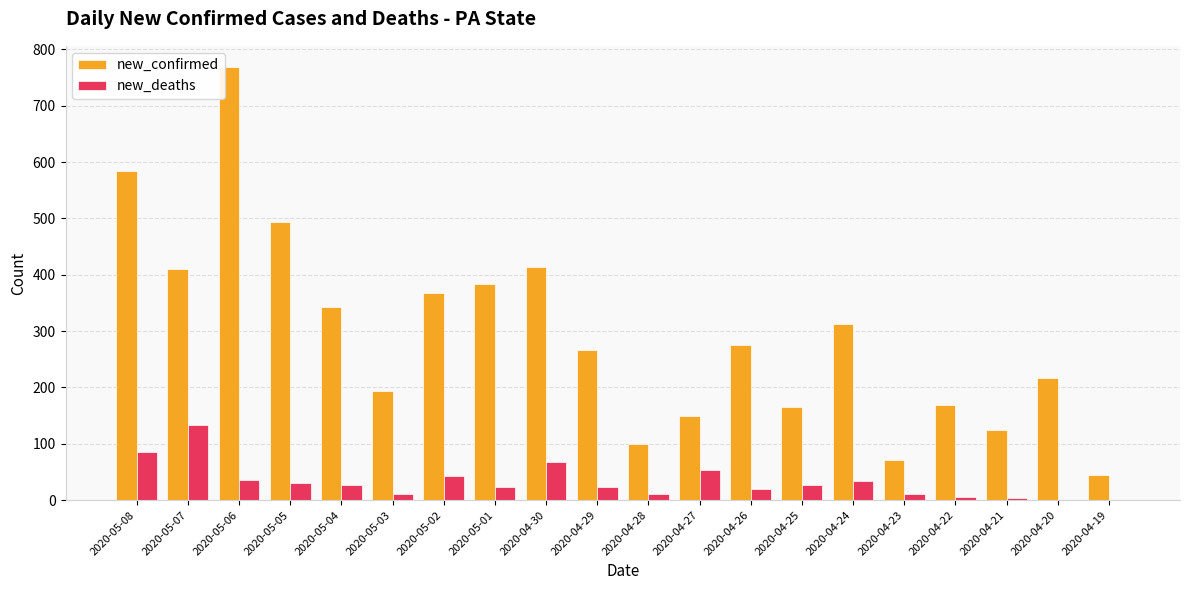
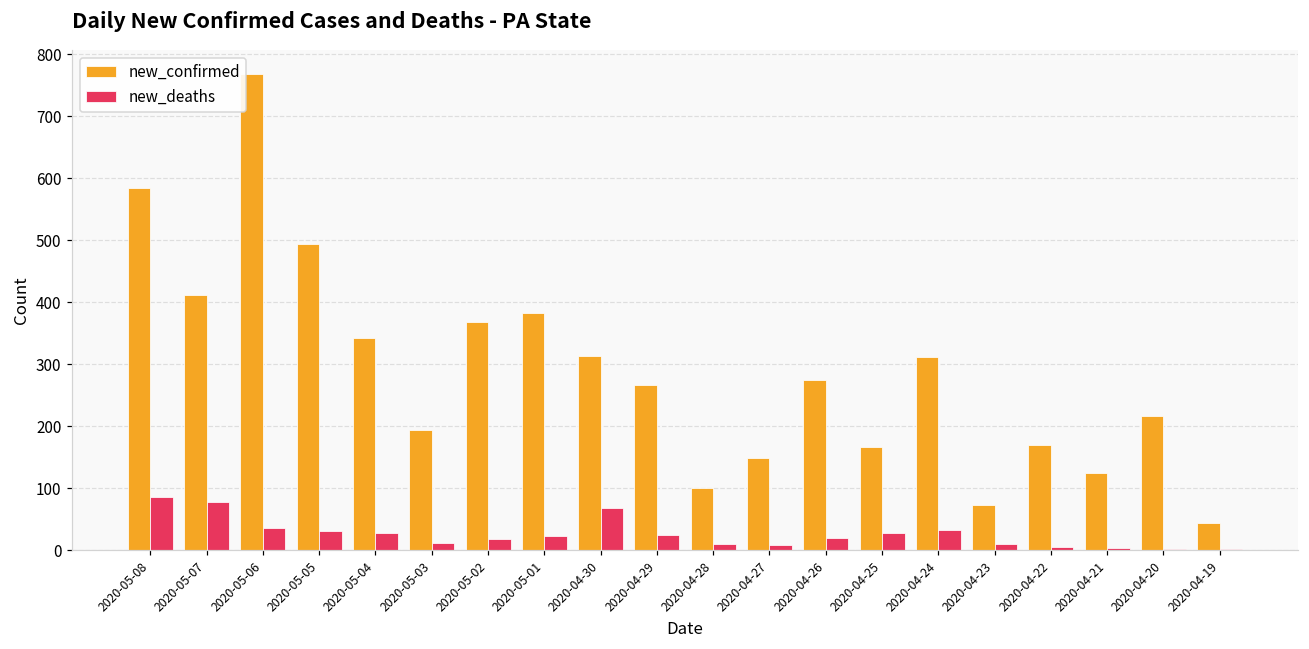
  {
    "new_confirmed": {
      "2020-05-08": 580,
      "2020-05-07": 410,
      "2020-05-06": 770,
      "2020-05-05": 490,
      "2020-05-04": 340,
      "2020-05-03": 190,
      "2020-05-02": 370,
      "2020-05-01": 380,
-     "2020-04-30": 410,
+     "2020-04-30": 310,
      "2020-04-29": 270,
      "2020-04-28": 100,
      "2020-04-27": 150,
      "2020-04-26": 280,
      "2020-04-25": 170,
      "2020-04-24": 310,
      "2020-04-23": 70,
      "2020-04-22": 170,
      "2020-04-21": 120,
      "2020-04-20": 220,
      "2020-04-19": 40
    },
    "new_deaths": {
      "2020-05-08": 90,
-     "2020-05-07": 130,
+     "2020-05-07": 80,
      "2020-05-06": 40,
      "2020-05-05": 30,
      "2020-05-04": 30,
      "2020-05-03": 10,
-     "2020-05-02": 40,
+     "2020-05-02": 20,
      "2020-05-01": 20,
      "2020-04-30": 70,
      "2020-04-29": 20,
      "2020-04-28": 10,
-     "2020-04-27": 50,
+     "2020-04-27": 10,
      "2020-04-26": 20,
      "2020-04-25": 30,
      "2020-04-24": 30,
      "2020-04-23": 10,
      "2020-04-22": 10
    }
  }
